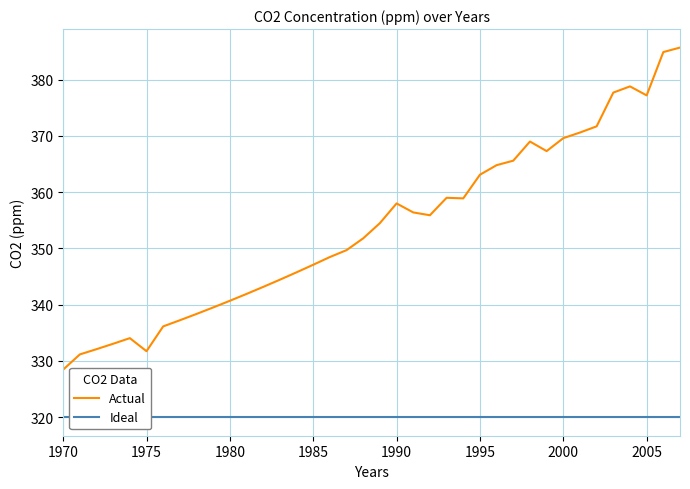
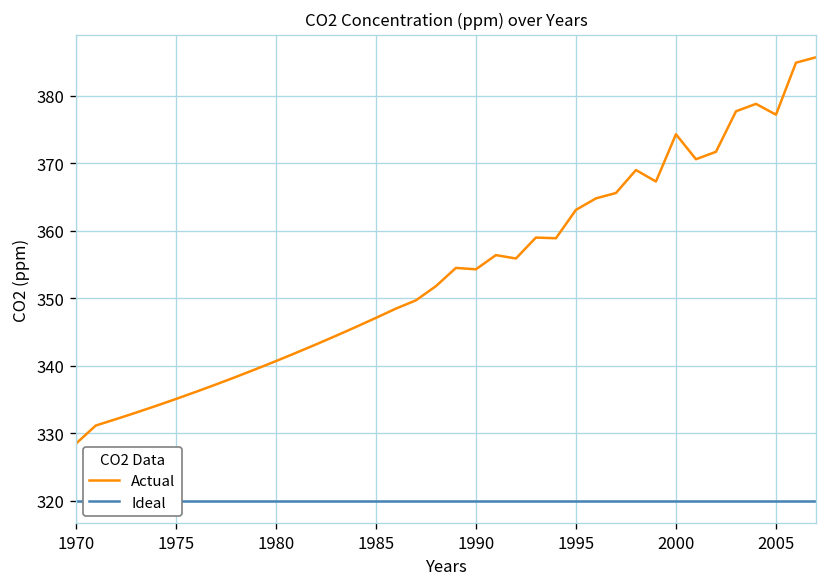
  {
    "Actual": {
      "1970": 328,
-     "1975": 332,
+     "1975": 335,
      "1980": 341,
      "1985": 347,
-     "1990": 358,
+     "1990": 354,
      "1995": 363,
-     "2000": 370,
+     "2000": 374,
      "2005": 377
    },
    "Ideal": {
      "1970": 320,
      "1980": 320,
      "1985": 320,
      "1990": 320,
      "1995": 320,
      "2000": 320,
      "2005": 320
    }
  }
